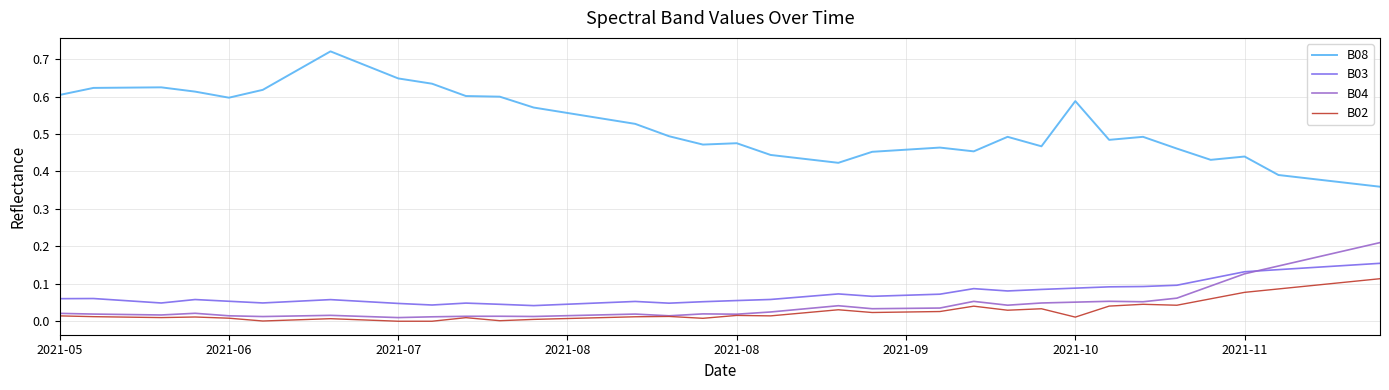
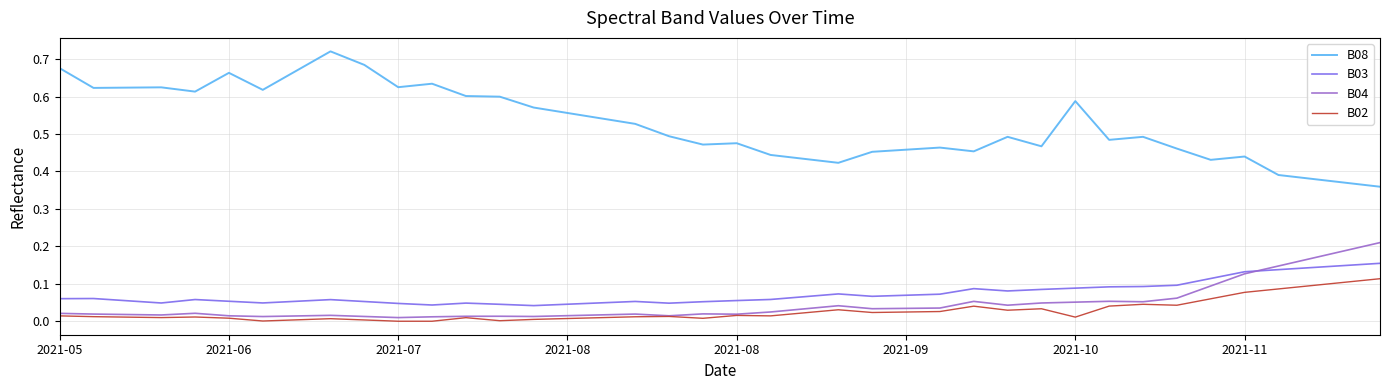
  {
    "B08": {
-     "2021-05": 0.60,
-     "2021-06": 0.60,
-     "2021-07": 0.65,
+     "2021-05": 0.68,
+     "2021-06": 0.66,
+     "2021-07": 0.62,
      "2021-09": 0.46,
      "2021-10": 0.59,
      "2021-11": 0.44
    },
    "B02": {
      "2021-07": 0.00,
      "2021-09": 0.02,
      "2021-10": 0.01,
      "2021-11": 0.08
    }
  }
